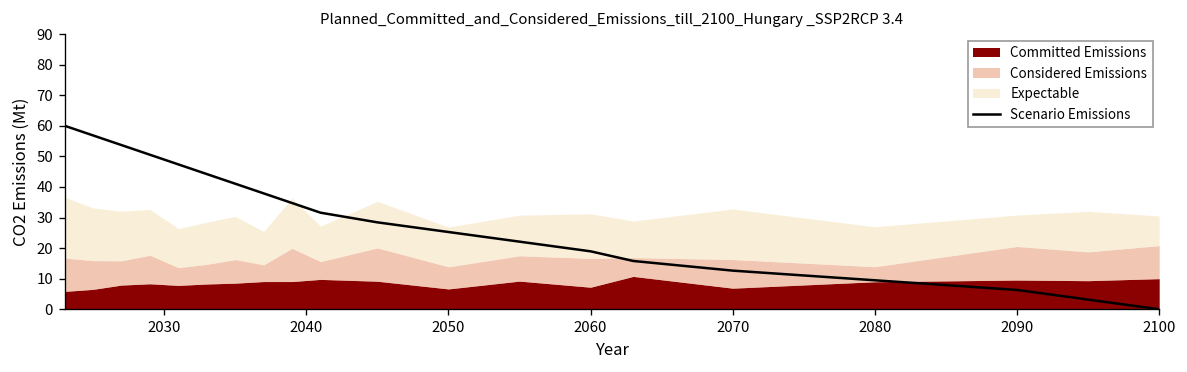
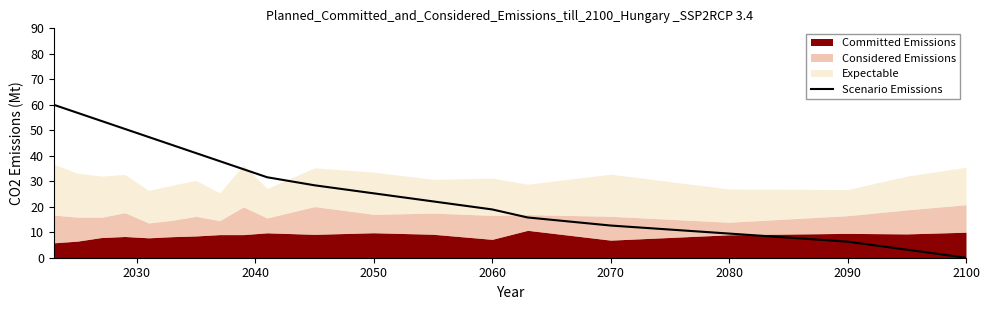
  {
    "Committed Emissions": {
-     "2050": 7,
+     "2050": 10,
      "2060": 7,
      "2070": 7,
      "2090": 10,
      "2100": 10
    },
    "Scenario Emissions": {
      "2050": 25,
      "2060": 19,
      "2070": 13,
      "2090": 6,
      "2100": 0
    },
    "Considered Emissions": {
      "2050": 7,
      "2060": 9,
      "2070": 9,
      "2080": 5,
-     "2090": 11,
+     "2090": 7,
      "2100": 11
    },
    "Expectable": {
-     "2050": 13,
+     "2050": 17,
      "2060": 15,
      "2070": 17,
      "2080": 13,
      "2090": 10,
-     "2100": 10
+     "2100": 15
    }
  }
